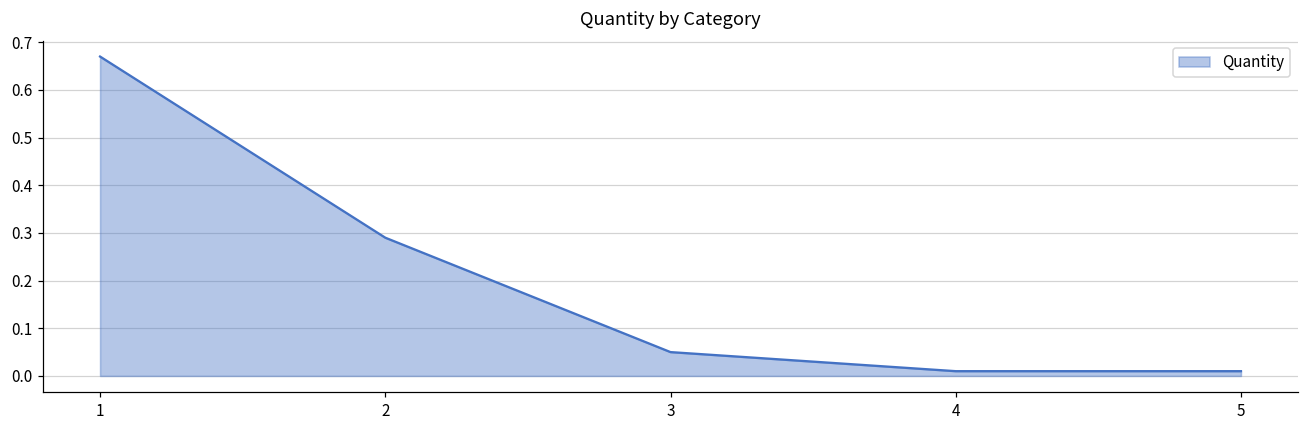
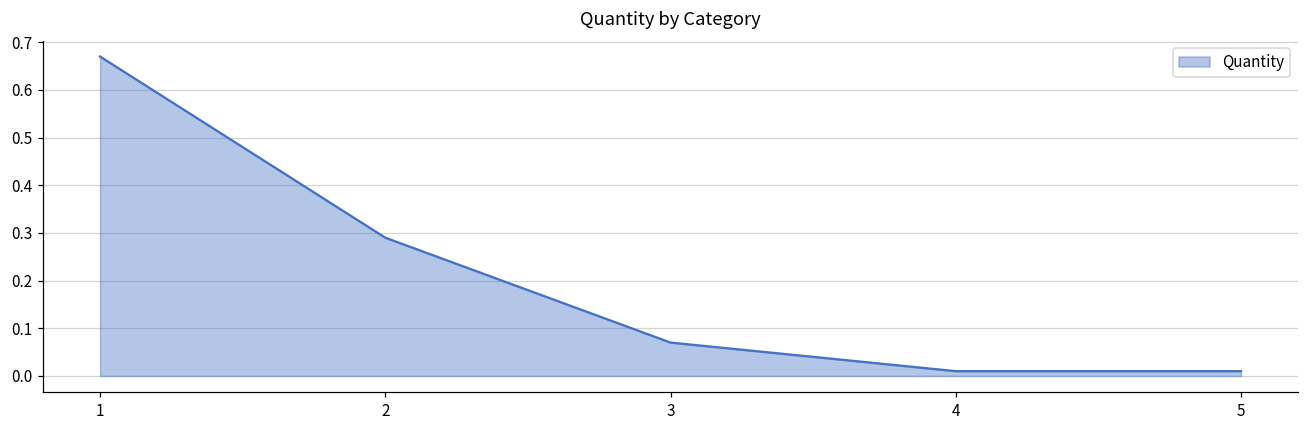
  {
    "1": 0.67,
    "2": 0.29,
-   "3": 0.05,
+   "3": 0.07,
    "4": 0.01,
    "5": 0.01
  }
